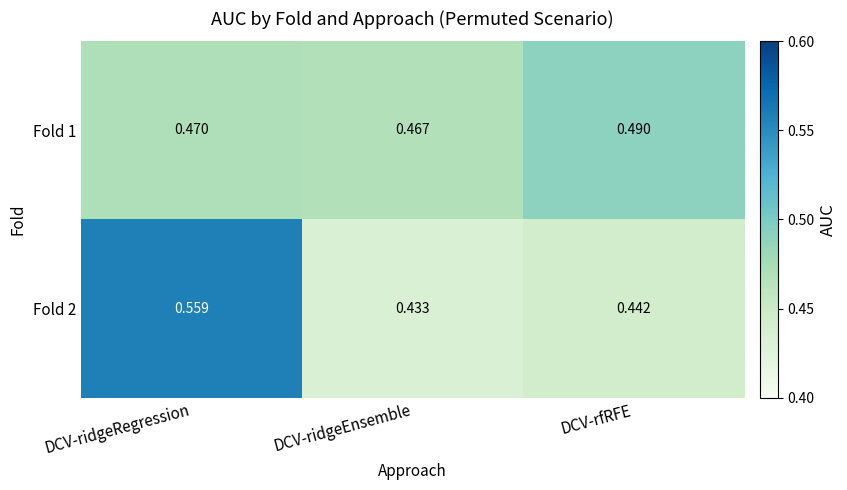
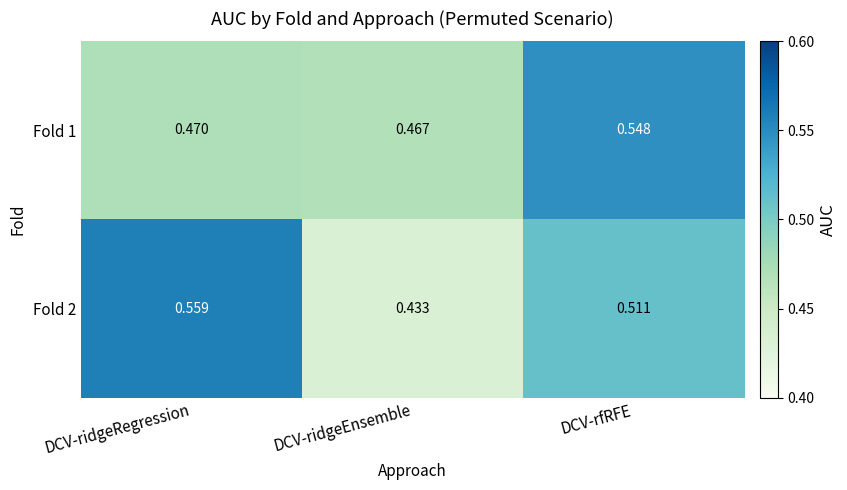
  {
    "Fold 1": {
      "DCV-ridgeRegression": 0.470,
      "DCV-ridgeEnsemble": 0.467,
-     "DCV-rfRFE": 0.490
+     "DCV-rfRFE": 0.548
    },
    "Fold 2": {
      "DCV-ridgeRegression": 0.559,
      "DCV-ridgeEnsemble": 0.433,
-     "DCV-rfRFE": 0.442
+     "DCV-rfRFE": 0.511
    }
  }
